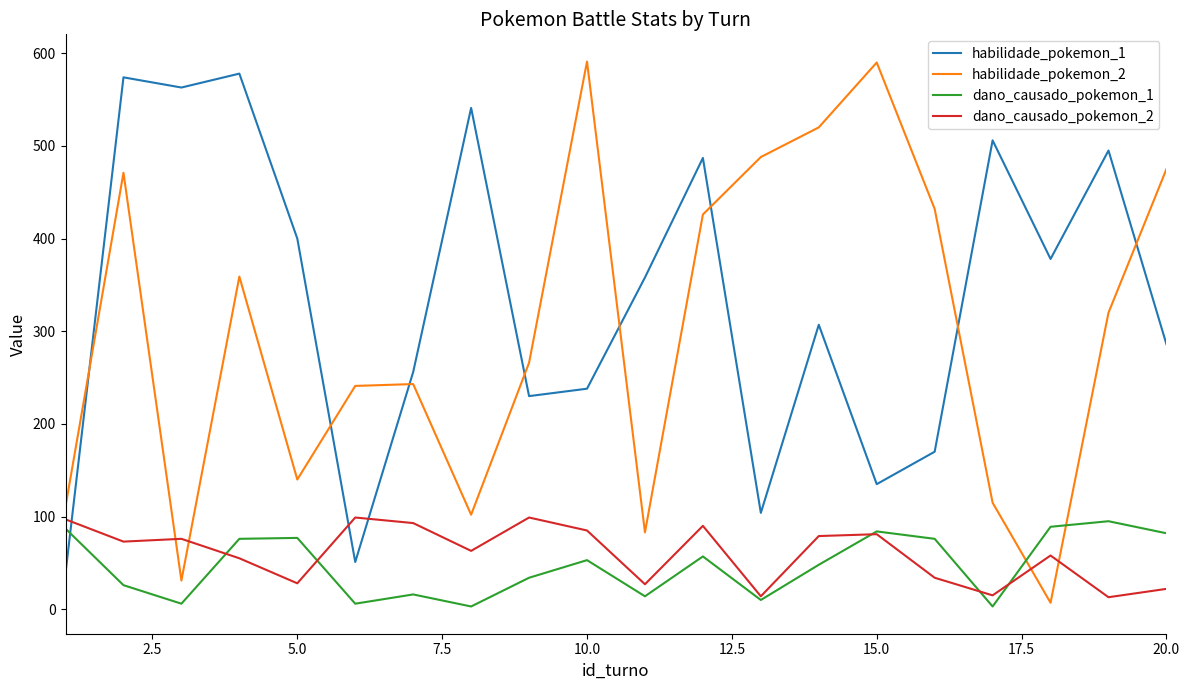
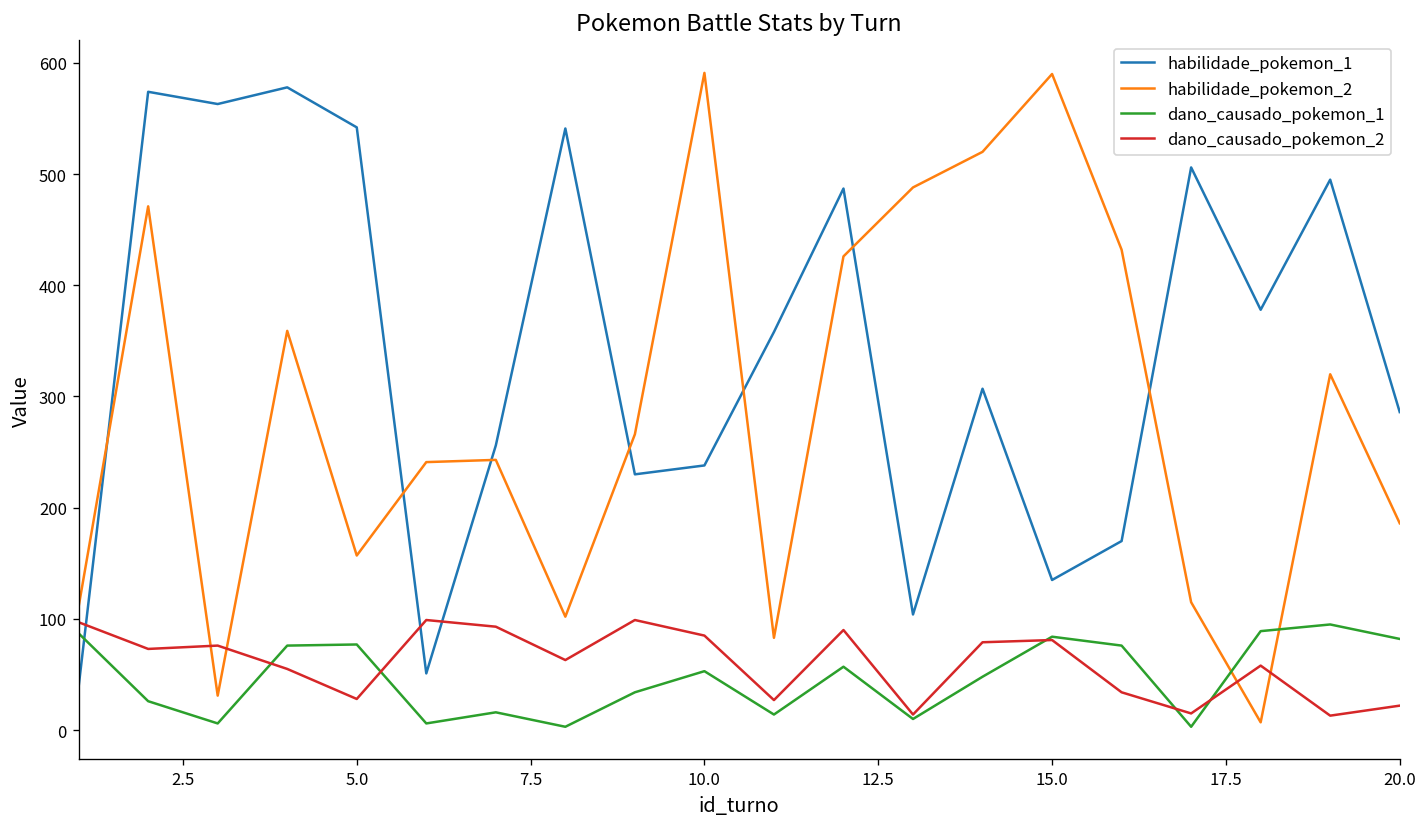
  {
    "habilidade_pokemon_1": {
-     "5.0": 400,
+     "5.0": 540,
      "10.0": 240,
      "15.0": 140,
      "20.0": 290
    },
    "habilidade_pokemon_2": {
-     "5.0": 140,
+     "5.0": 160,
      "10.0": 590,
      "15.0": 590,
-     "20.0": 480
+     "20.0": 190
    },
    "dano_causado_pokemon_1": {
      "5.0": 80,
      "10.0": 50,
      "15.0": 80,
      "20.0": 80
    },
    "dano_causado_pokemon_2": {
      "5.0": 30,
      "10.0": 90,
      "15.0": 80,
      "20.0": 20
    }
  }
